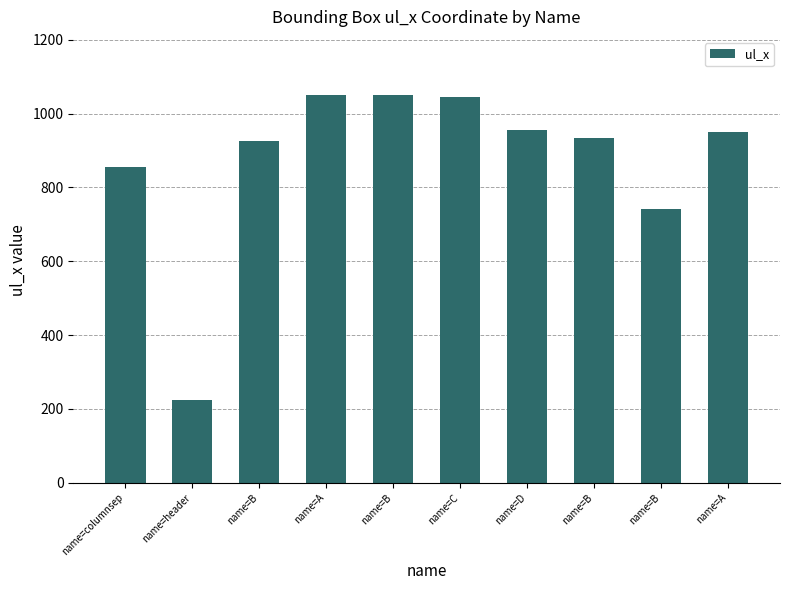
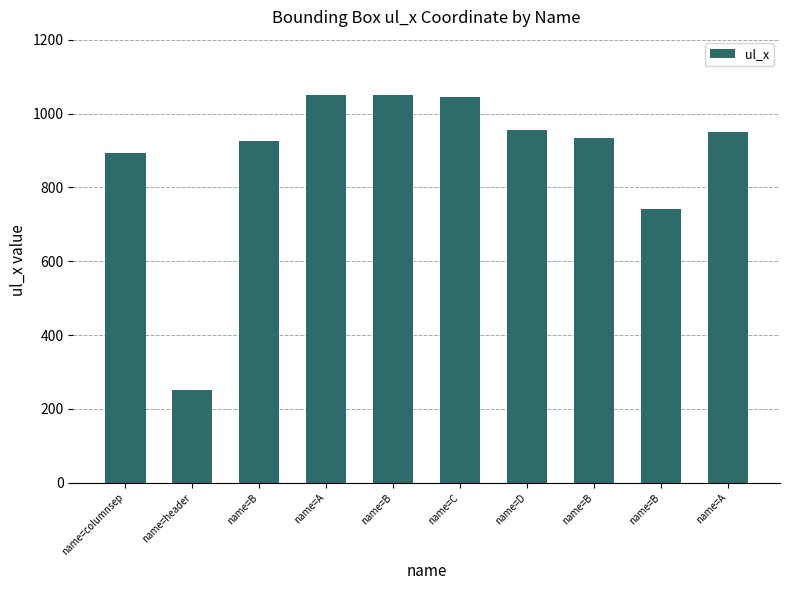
  {
-   "name=columnsep": 860,
-   "name=header": 220,
+   "name=columnsep": 890,
+   "name=header": 250,
    "name=C": 1040,
    "name=D": 950
  }
